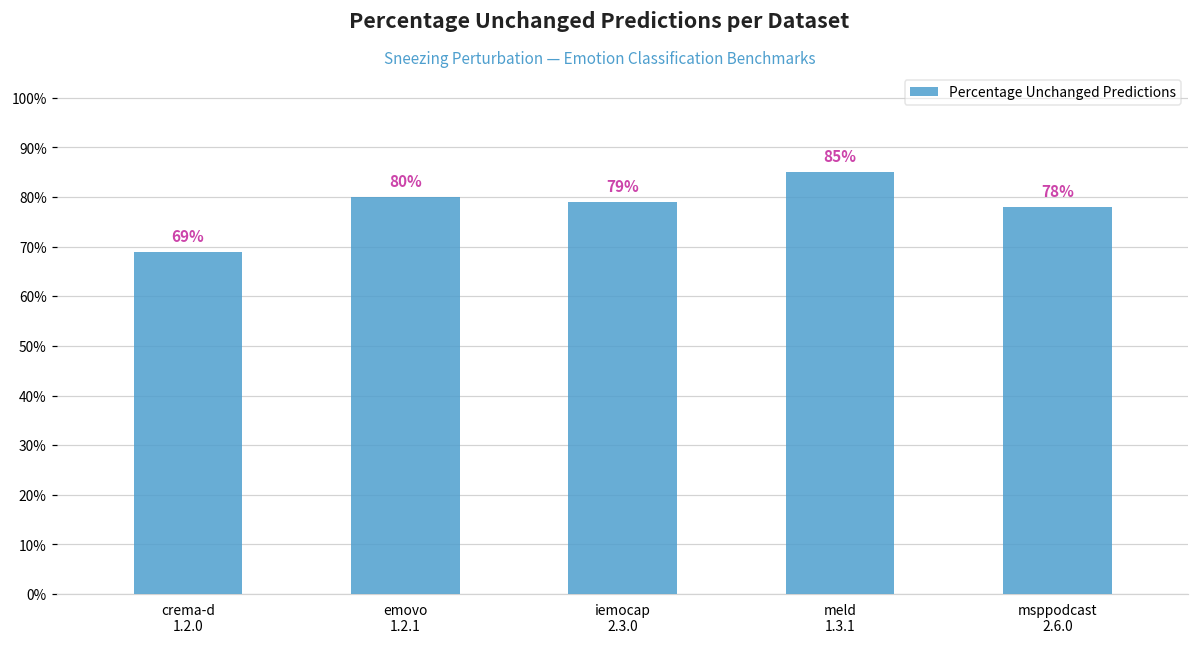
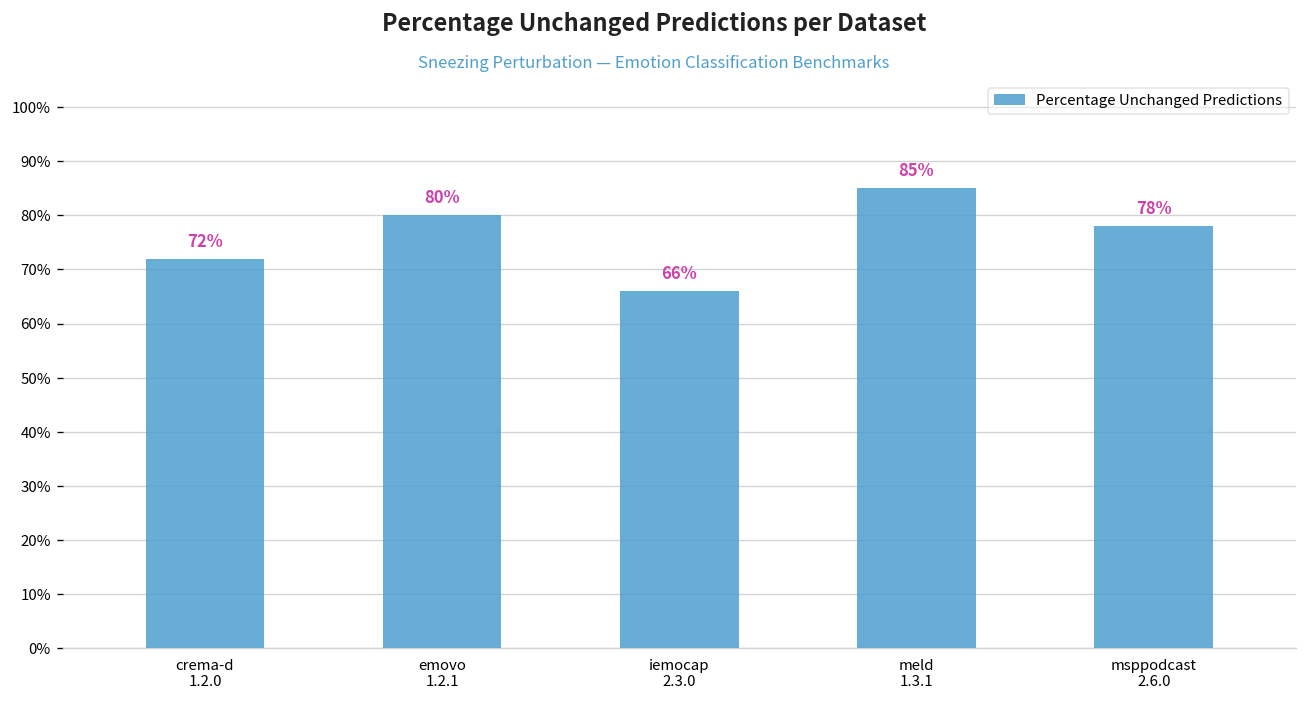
  {
-   "crema-d 1.2.0": "69%",
+   "crema-d 1.2.0": "72%",
    "emovo 1.2.1": "80%",
-   "iemocap 2.3.0": "79%",
+   "iemocap 2.3.0": "66%",
    "meld 1.3.1": "85%",
    "msppodcast 2.6.0": "78%"
  }
